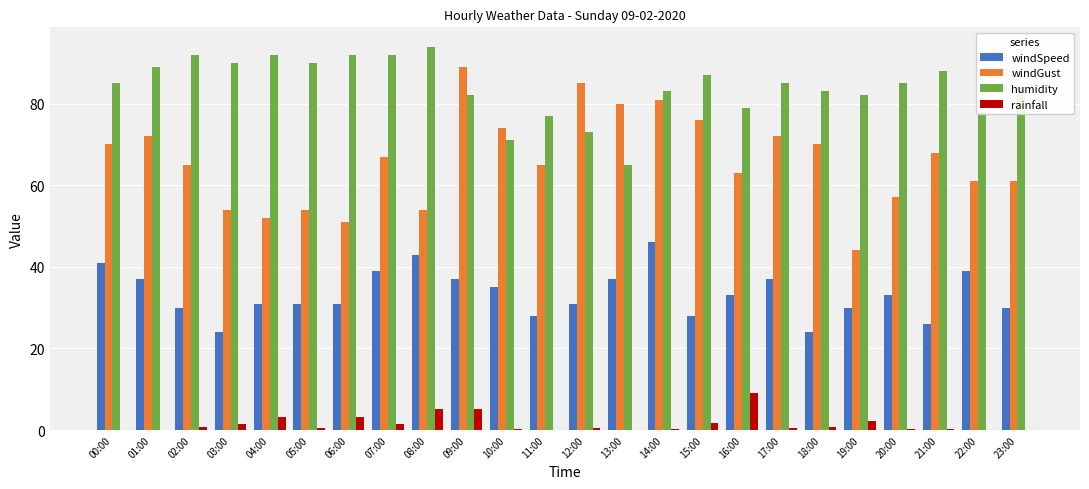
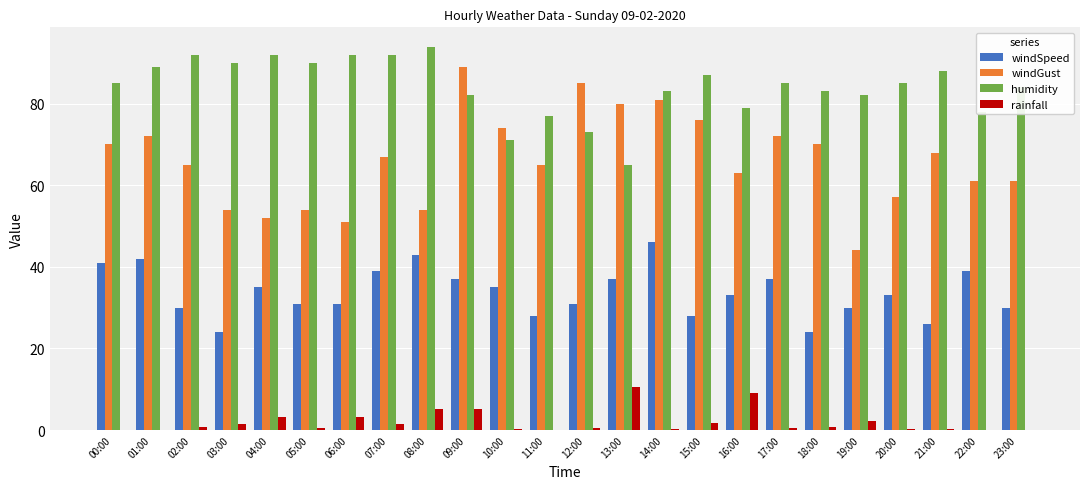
  {
    "windSpeed": {
      "00:00": 41,
-     "01:00": 37,
+     "01:00": 42,
      "02:00": 30,
      "03:00": 24,
-     "04:00": 31,
+     "04:00": 35,
      "05:00": 31,
      "06:00": 31,
      "07:00": 39,
      "08:00": 43,
      "09:00": 37,
      "10:00": 35,
      "11:00": 28,
      "12:00": 31,
      "13:00": 37,
      "14:00": 46,
      "15:00": 28,
      "16:00": 33,
      "17:00": 37,
      "18:00": 24,
      "19:00": 30,
      "20:00": 33,
      "21:00": 26,
      "22:00": 39,
      "23:00": 30
    },
    "windGust": {
      "00:00": 70,
      "01:00": 72,
      "02:00": 65,
      "03:00": 54,
      "04:00": 52,
      "05:00": 54,
      "06:00": 51,
      "07:00": 67,
      "08:00": 54,
      "09:00": 89,
      "10:00": 74,
      "11:00": 65,
      "12:00": 85,
      "13:00": 80,
      "14:00": 81,
      "15:00": 76,
      "16:00": 63,
      "17:00": 72,
      "18:00": 70,
      "19:00": 44,
      "20:00": 57,
      "21:00": 68,
      "22:00": 61,
      "23:00": 61
    },
    "humidity": {
      "00:00": 85,
      "01:00": 89,
      "02:00": 92,
      "03:00": 90,
      "04:00": 92,
      "05:00": 90,
      "06:00": 92,
      "07:00": 92,
      "08:00": 94,
      "09:00": 82,
      "10:00": 71,
      "11:00": 77,
      "12:00": 73,
      "13:00": 65,
      "14:00": 83,
      "15:00": 87,
      "16:00": 79,
      "17:00": 85,
      "18:00": 83,
      "19:00": 82,
      "20:00": 85,
      "21:00": 88
    },
    "rainfall": {
      "02:00": 1,
      "03:00": 2,
      "04:00": 3,
      "06:00": 3,
      "07:00": 2,
      "08:00": 5,
      "09:00": 5,
-     "13:00": 0,
+     "13:00": 11,
      "15:00": 2,
      "16:00": 9,
      "18:00": 1,
      "19:00": 2
    }
  }
